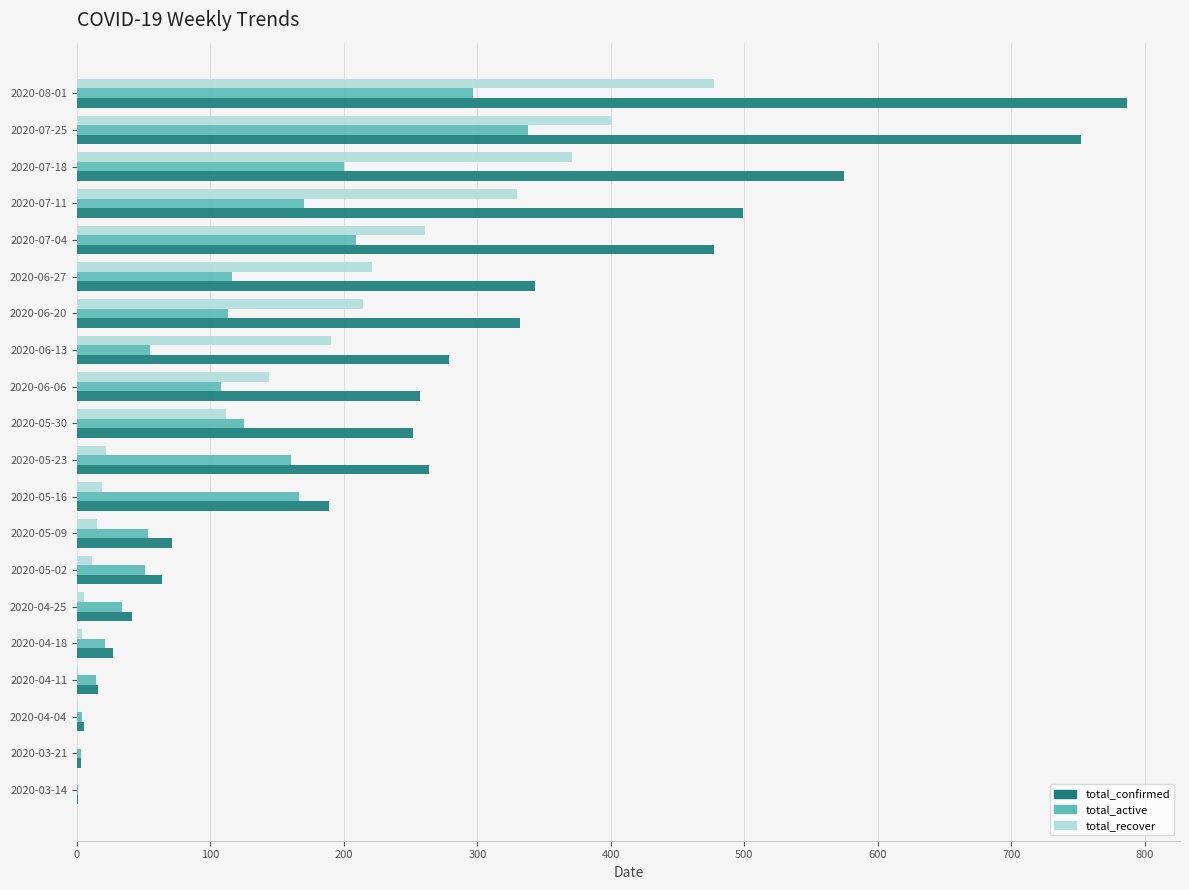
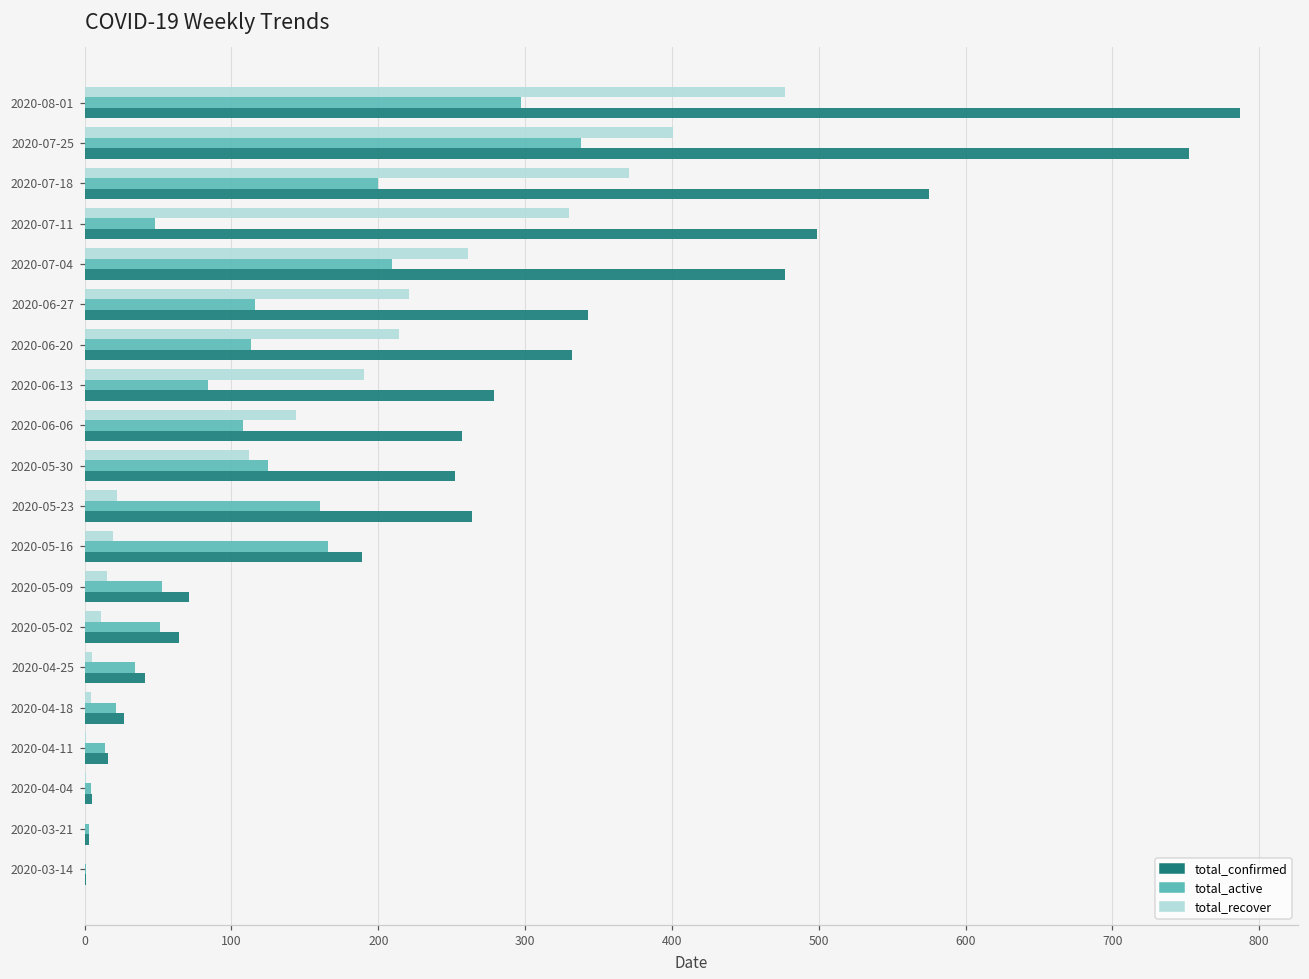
  {
    "total_confirmed": {
      "2020-08-01": 787,
      "2020-07-25": 752,
      "2020-07-18": 575,
      "2020-07-11": 499,
      "2020-07-04": 477,
      "2020-06-27": 343,
      "2020-06-20": 332,
      "2020-06-13": 279,
      "2020-06-06": 257,
      "2020-05-30": 252,
      "2020-05-23": 264,
      "2020-05-16": 189,
      "2020-05-09": 71,
      "2020-05-02": 64,
      "2020-04-25": 41,
      "2020-04-18": 27,
      "2020-04-11": 16,
      "2020-04-04": 5,
      "2020-03-21": 3
    },
    "total_active": {
      "2020-08-01": 297,
      "2020-07-25": 338,
      "2020-07-18": 200,
-     "2020-07-11": 170,
+     "2020-07-11": 48,
      "2020-07-04": 209,
      "2020-06-27": 116,
      "2020-06-20": 113,
-     "2020-06-13": 55,
+     "2020-06-13": 84,
      "2020-06-06": 108,
      "2020-05-30": 125,
      "2020-05-23": 160,
      "2020-05-16": 166,
      "2020-05-09": 53,
      "2020-05-02": 51,
      "2020-04-25": 34,
      "2020-04-18": 21,
      "2020-04-11": 14,
      "2020-04-04": 4,
      "2020-03-21": 3
    },
    "total_recover": {
      "2020-08-01": 477,
      "2020-07-25": 401,
      "2020-07-18": 371,
      "2020-07-11": 330,
      "2020-07-04": 261,
      "2020-06-27": 221,
      "2020-06-20": 214,
      "2020-06-13": 190,
      "2020-06-06": 144,
      "2020-05-30": 112,
      "2020-05-23": 22,
      "2020-05-16": 19,
      "2020-05-09": 15,
      "2020-05-02": 11,
      "2020-04-25": 5,
      "2020-04-18": 4,
      "2020-03-21": 0,
      "2020-03-14": 0
    }
  }
